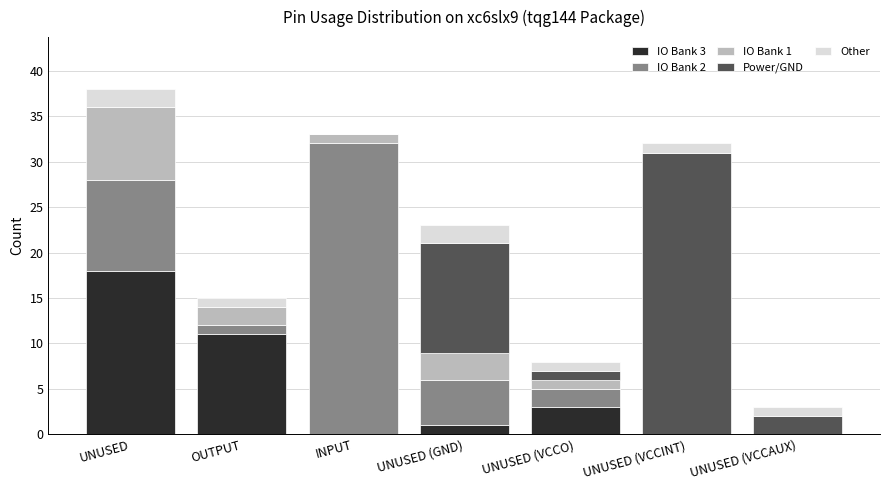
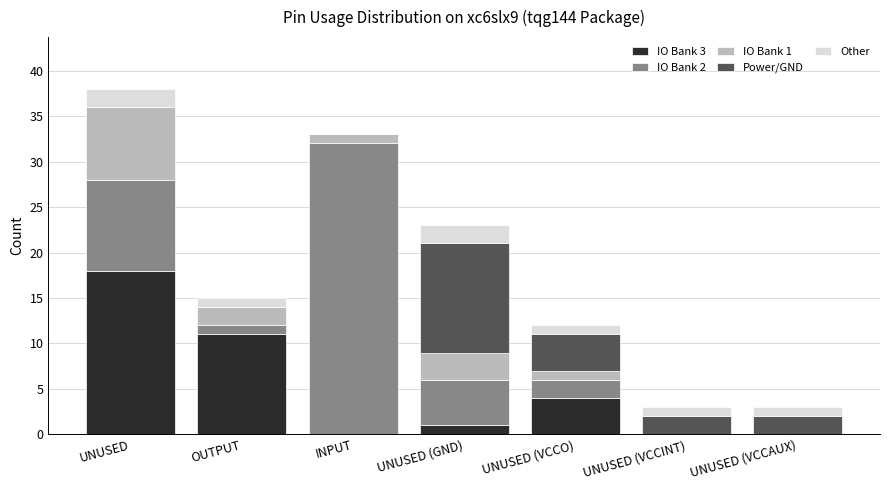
  {
    "IO Bank 3": {
      "UNUSED": 18,
      "OUTPUT": 11,
      "INPUT": 0,
      "UNUSED (GND)": 1,
-     "UNUSED (VCCO)": 3,
+     "UNUSED (VCCO)": 4,
      "UNUSED (VCCINT)": 0,
      "UNUSED (VCCAUX)": 0
    },
    "IO Bank 2": {
      "UNUSED": 10,
      "OUTPUT": 1,
      "INPUT": 32,
      "UNUSED (GND)": 5,
      "UNUSED (VCCO)": 2,
      "UNUSED (VCCINT)": 0,
      "UNUSED (VCCAUX)": 0
    },
    "Power/GND": {
      "UNUSED": 0,
      "OUTPUT": 0,
      "INPUT": 0,
      "UNUSED (GND)": 12,
-     "UNUSED (VCCO)": 1,
-     "UNUSED (VCCINT)": 31,
+     "UNUSED (VCCO)": 4,
+     "UNUSED (VCCINT)": 2,
      "UNUSED (VCCAUX)": 2
    }
  }
